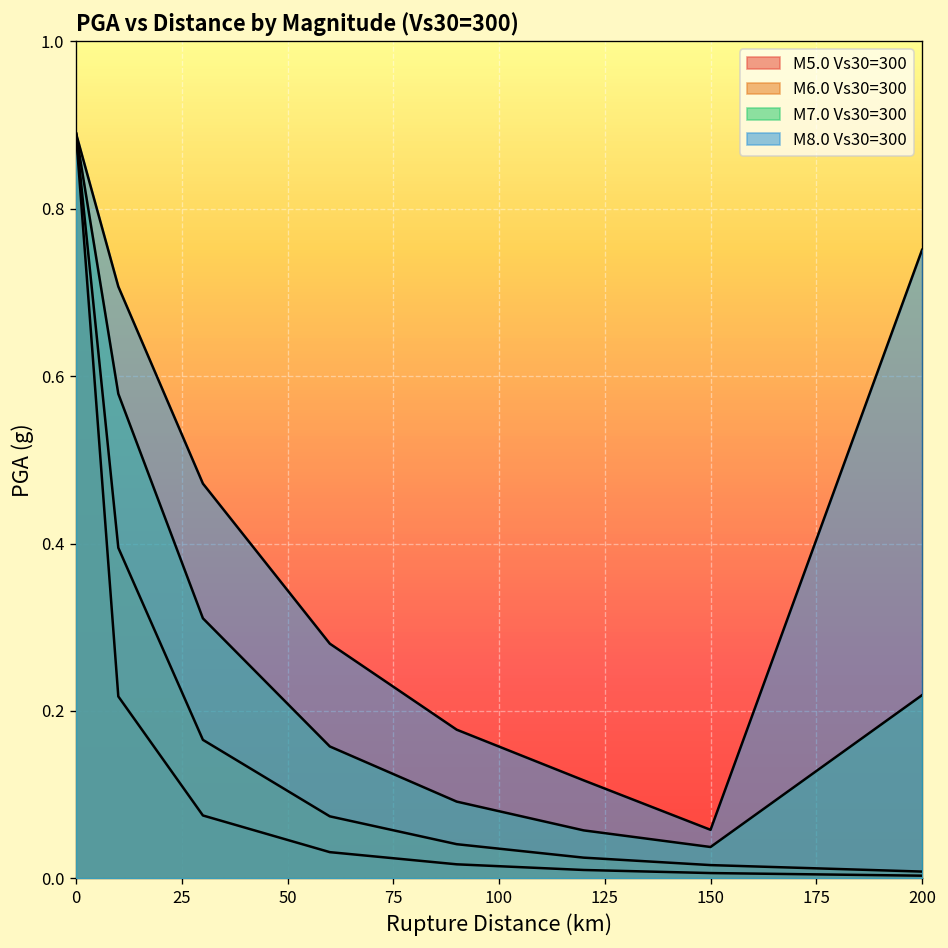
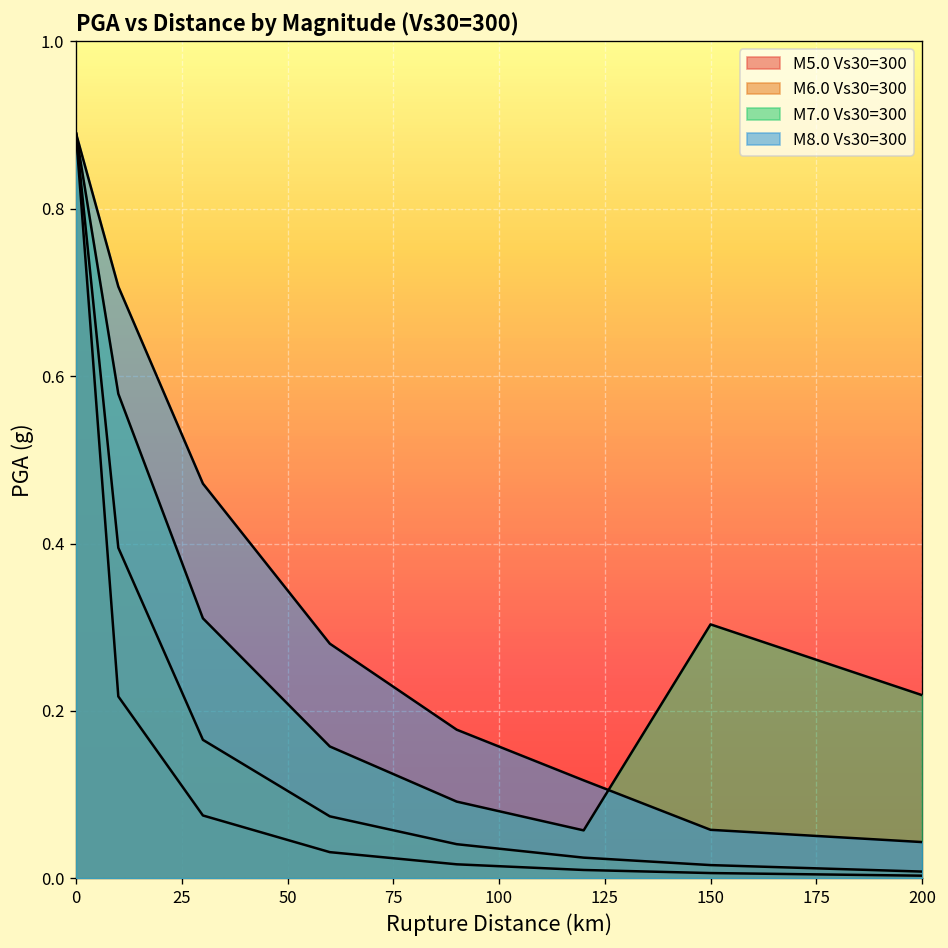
  {
    "M7.0 Vs30=300": {
-     "150": 0.04,
+     "150": 0.30,
      "200": 0.22
    },
    "M8.0 Vs30=300": {
      "150": 0.06,
-     "200": 0.75
+     "200": 0.04
    }
  }
